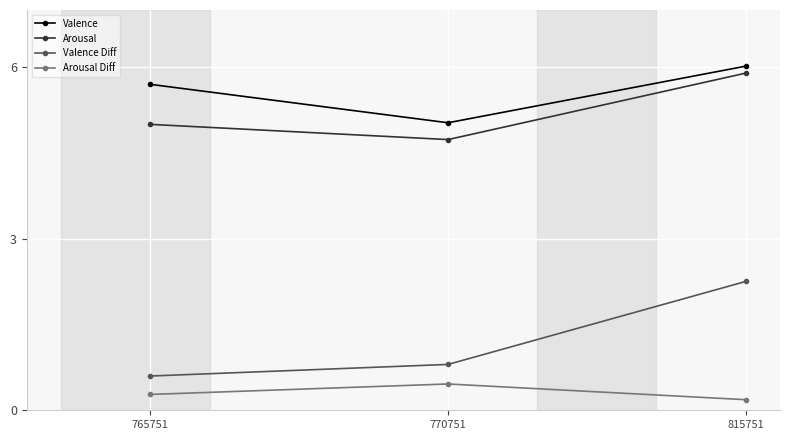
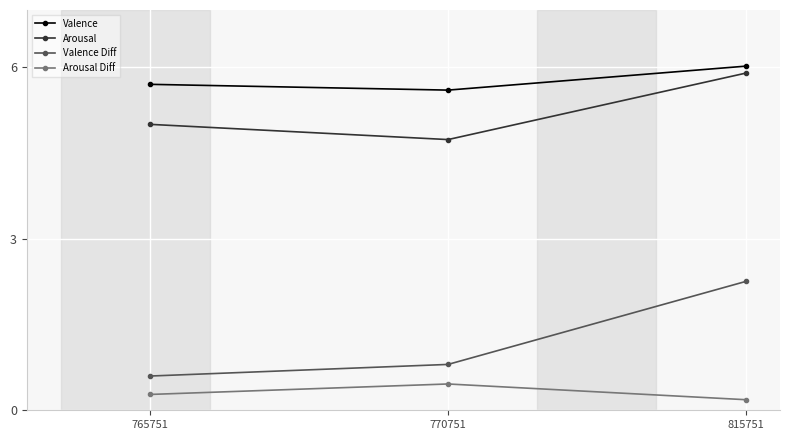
  {
    "Valence": {
      "765751": 5.7,
-     "770751": 5.0,
+     "770751": 5.6,
      "815751": 6.0
    }
  }
